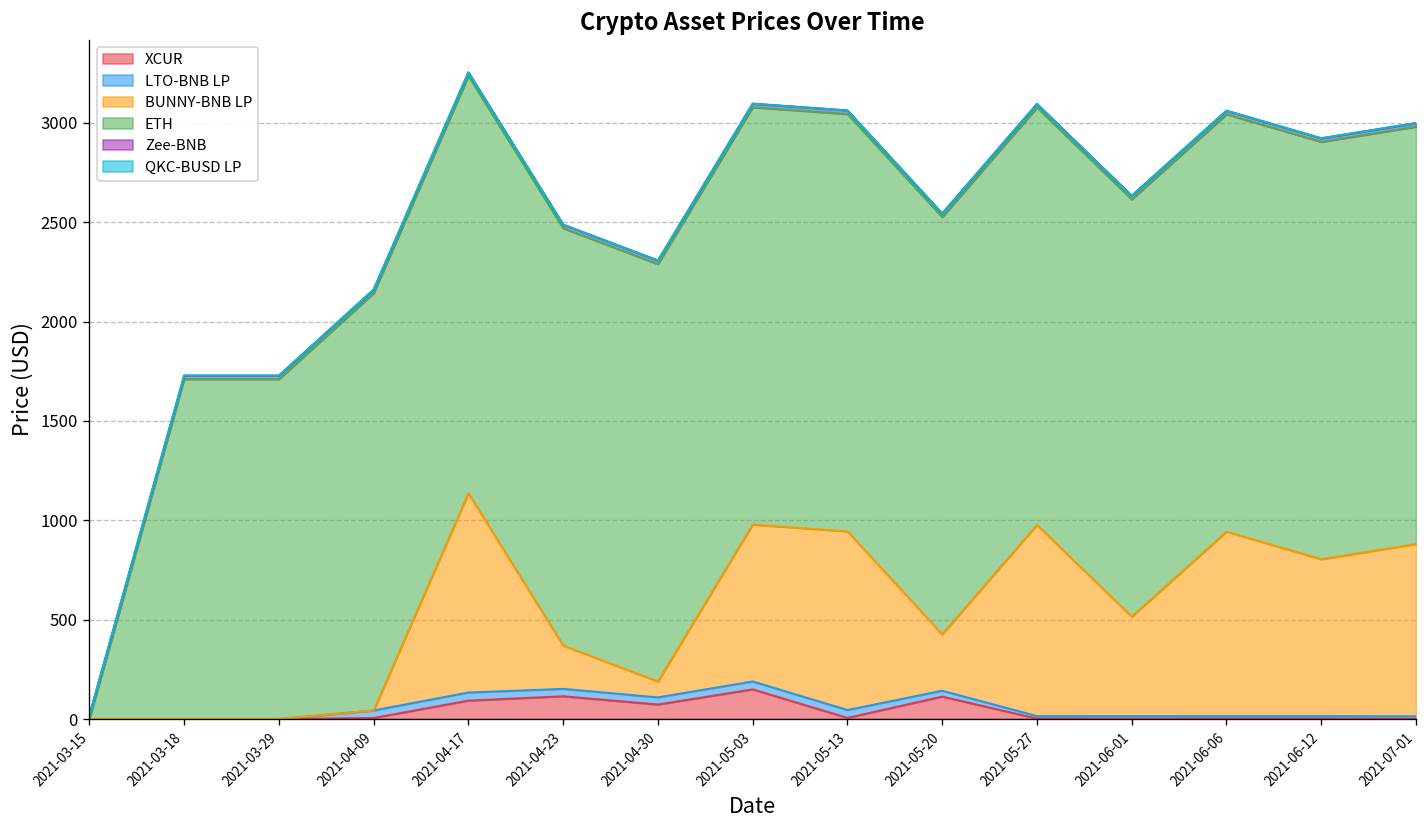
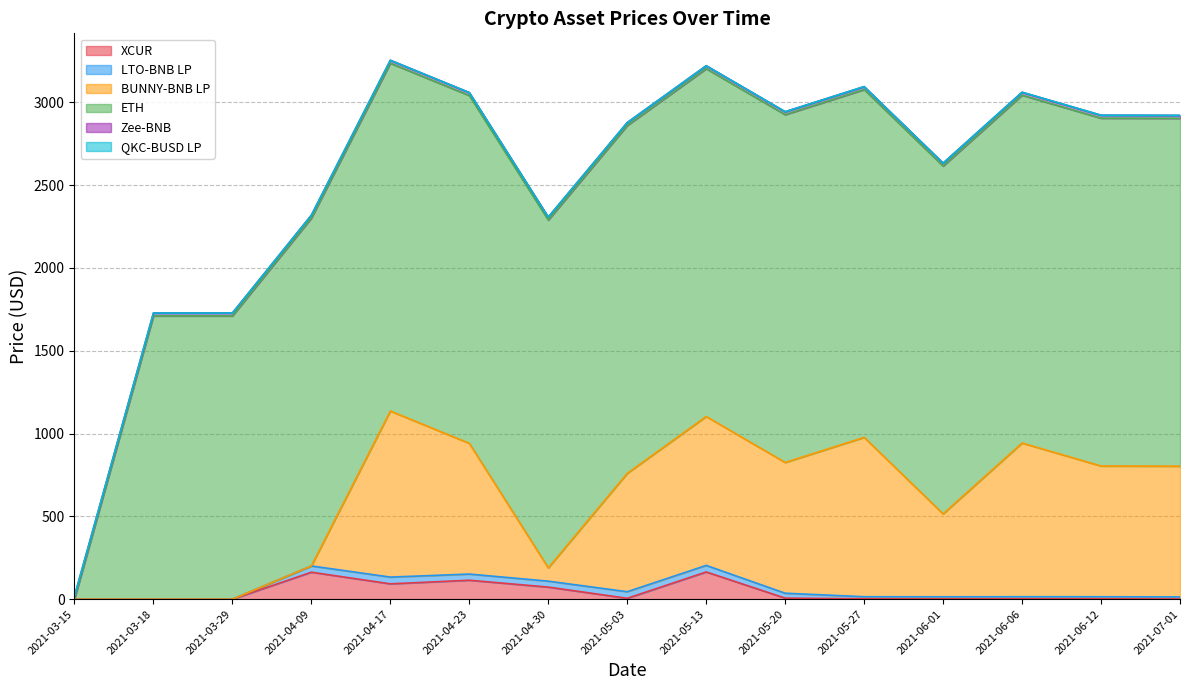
  {
    "XCUR": {
-     "2021-04-09": 10,
+     "2021-04-09": 160,
      "2021-04-17": 90,
      "2021-04-23": 110,
      "2021-04-30": 70,
-     "2021-05-03": 150,
-     "2021-05-13": 10,
-     "2021-05-20": 110
+     "2021-05-03": 10,
+     "2021-05-13": 160,
+     "2021-05-20": 10
    },
    "BUNNY-BNB LP": {
      "2021-04-17": 1000,
-     "2021-04-23": 220,
+     "2021-04-23": 790,
      "2021-04-30": 80,
-     "2021-05-03": 790,
+     "2021-05-03": 710,
      "2021-05-13": 900,
-     "2021-05-20": 280,
+     "2021-05-20": 790,
      "2021-05-27": 960,
      "2021-06-01": 500,
      "2021-06-06": 930,
      "2021-06-12": 790,
-     "2021-07-01": 870
+     "2021-07-01": 790
    },
    "ETH": {
      "2021-03-18": 1710,
      "2021-03-29": 1710,
      "2021-04-09": 2100,
      "2021-04-17": 2100,
      "2021-04-23": 2100,
      "2021-04-30": 2100,
      "2021-05-03": 2100,
      "2021-05-13": 2100,
      "2021-05-20": 2100,
      "2021-05-27": 2100,
      "2021-06-01": 2100,
      "2021-06-06": 2100,
      "2021-06-12": 2100,
      "2021-07-01": 2100
    }
  }
